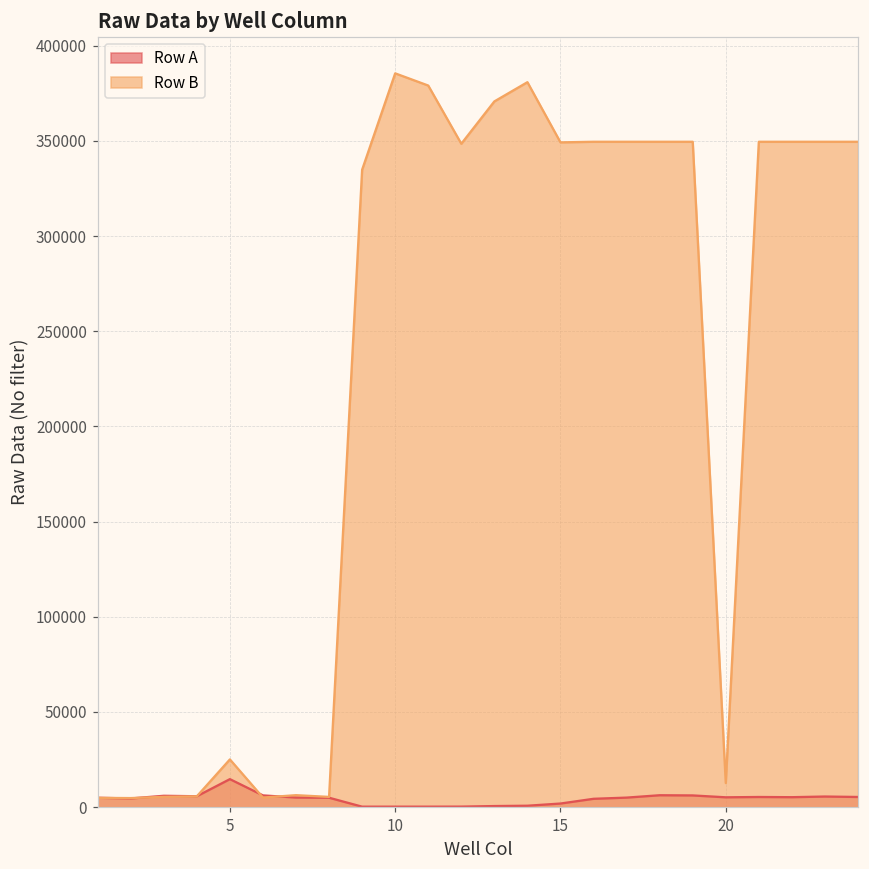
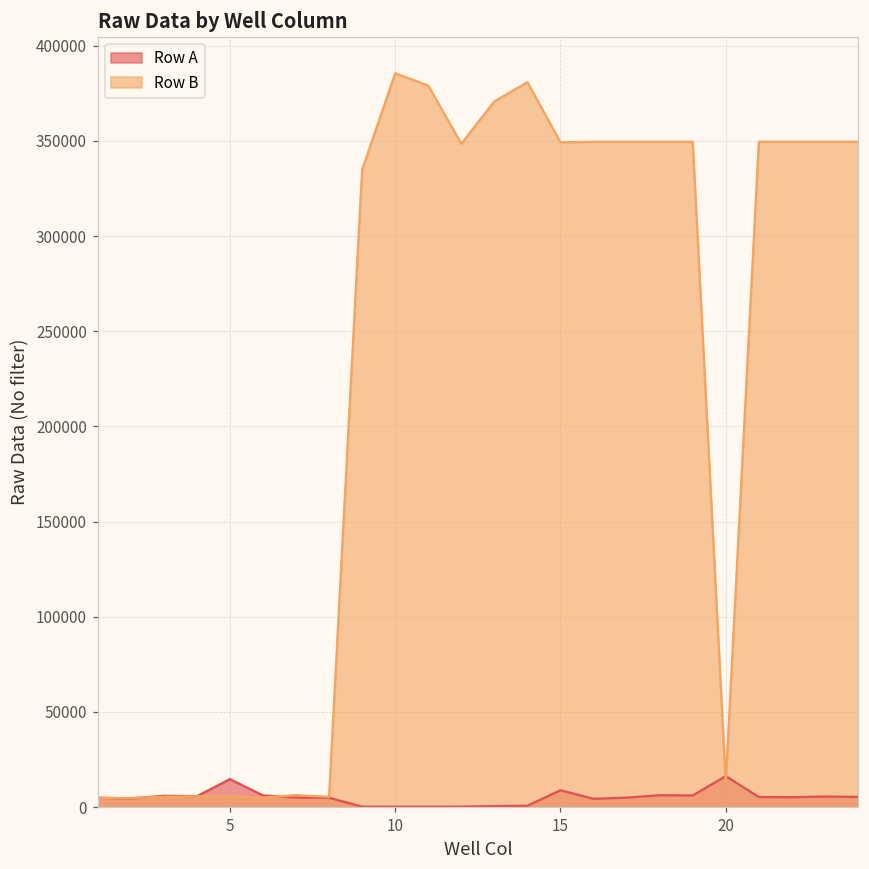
  {
    "Row A": {
      "5": 15000,
      "10": 0,
-     "15": 2000,
-     "20": 5000
+     "15": 9000,
+     "20": 16000
    },
    "Row B": {
-     "5": 25000,
+     "5": 6000,
      "10": 385000,
      "15": 349000,
      "20": 13000
    }
  }
